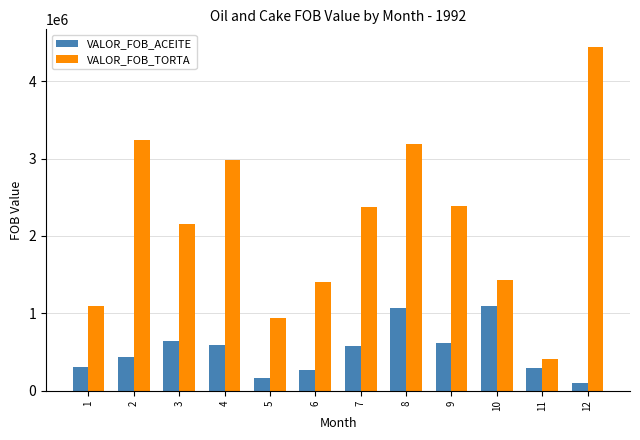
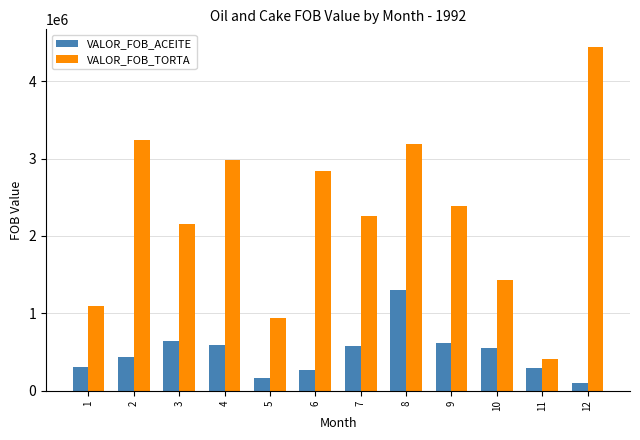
  {
    "VALOR_FOB_ACEITE": {
      "1": 300000,
      "2": 400000,
      "3": 600000,
      "4": 600000,
      "5": 200000,
      "6": 300000,
      "7": 600000,
-     "8": 1100000,
+     "8": 1300000,
      "9": 600000,
-     "10": 1100000,
+     "10": 600000,
      "11": 300000,
      "12": 100000
    },
    "VALOR_FOB_TORTA": {
      "1": 1100000,
      "2": 3200000,
      "3": 2200000,
      "4": 3000000,
      "5": 900000,
-     "6": 1400000,
-     "7": 2400000,
+     "6": 2800000,
+     "7": 2300000,
      "8": 3200000,
      "9": 2400000,
      "10": 1400000,
      "11": 400000,
      "12": 4400000
    }
  }
